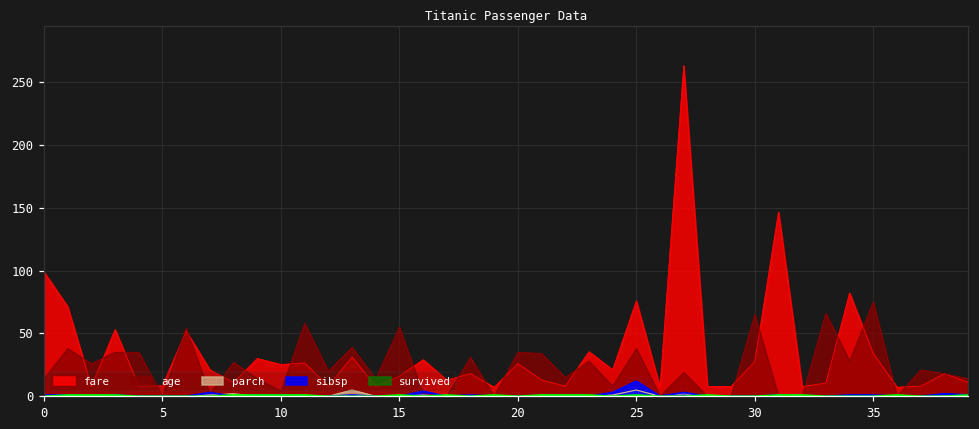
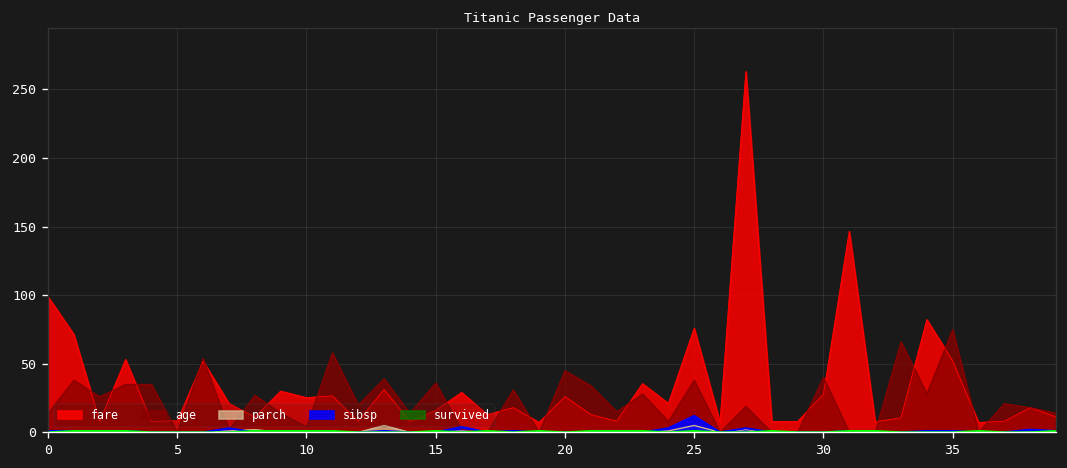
  {
    "fare": {
      "0": 99,
      "10": 25,
      "20": 26,
      "25": 76,
      "30": 28,
-     "35": 34
+     "35": 52
    },
    "age": {
      "0": 14,
      "10": 4,
-     "15": 55,
-     "20": 35,
+     "15": 36,
+     "20": 45,
      "25": 38,
-     "30": 65,
+     "30": 40,
      "35": 75
    },
    "parch": {
      "25": 5
    },
    "sibsp": {
      "25": 12
    },
    "survived": {
      "25": 1
    }
  }
